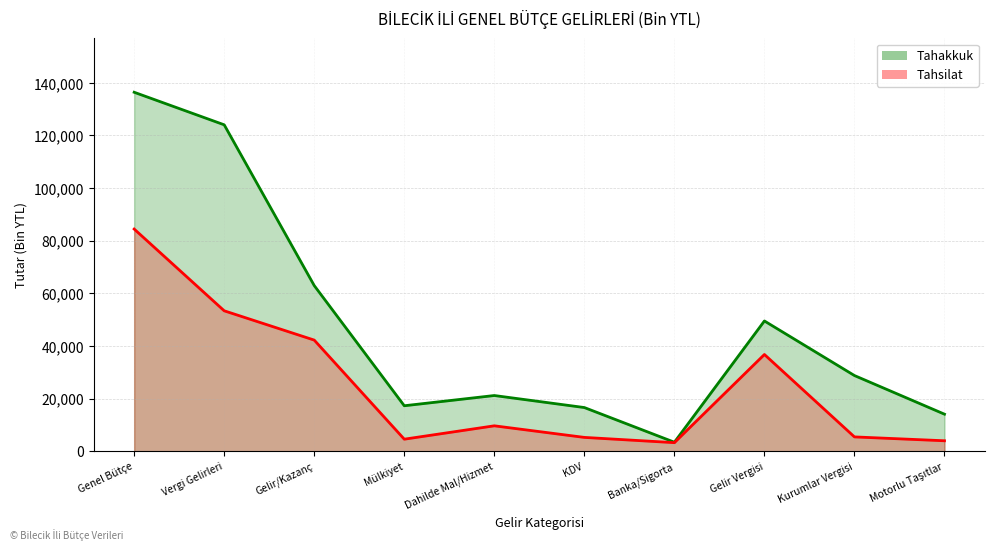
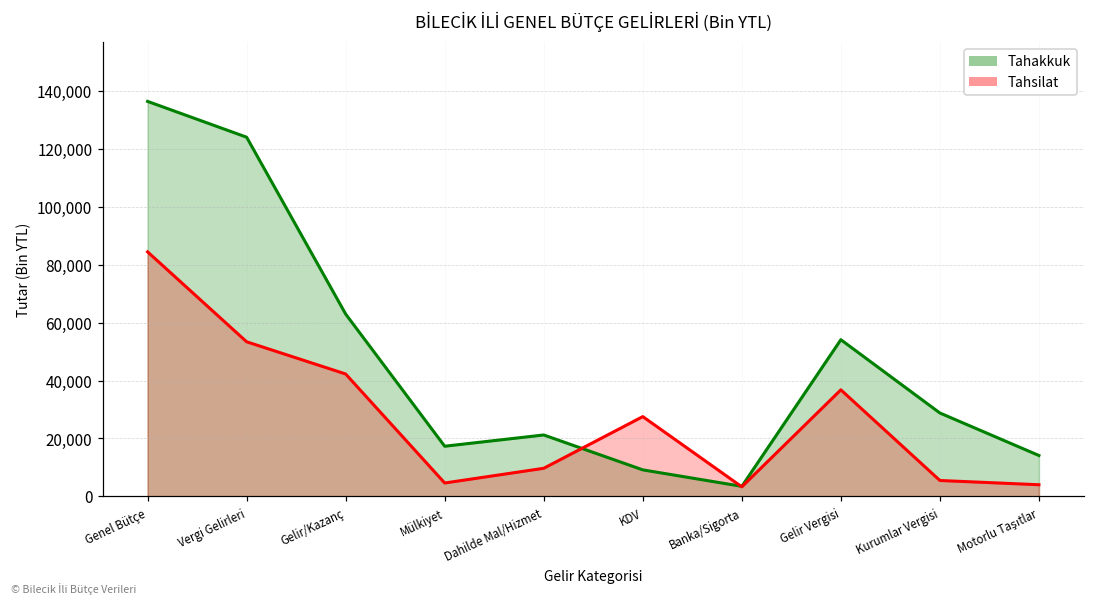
  {
    "Tahakkuk": {
      "Genel Bütçe": "136,000",
      "Vergi Gelirleri": "124,000",
      "Gelir/Kazanç": "63,000",
      "Mülkiyet": "17,000",
      "Dahilde Mal/Hizmet": "21,000",
-     "KDV": "17,000",
-     "Gelir Vergisi": "50,000",
+     "KDV": "9,000",
+     "Gelir Vergisi": "54,000",
      "Kurumlar Vergisi": "29,000",
      "Motorlu Taşıtlar": "14,000"
    },
    "Tahsilat": {
      "Genel Bütçe": "84,000",
      "Vergi Gelirleri": "53,000",
      "Gelir/Kazanç": "42,000",
      "Mülkiyet": "5,000",
      "Dahilde Mal/Hizmet": "10,000",
-     "KDV": "5,000",
+     "KDV": "28,000",
      "Gelir Vergisi": "37,000",
      "Kurumlar Vergisi": "5,000",
      "Motorlu Taşıtlar": "4,000"
    }
  }
